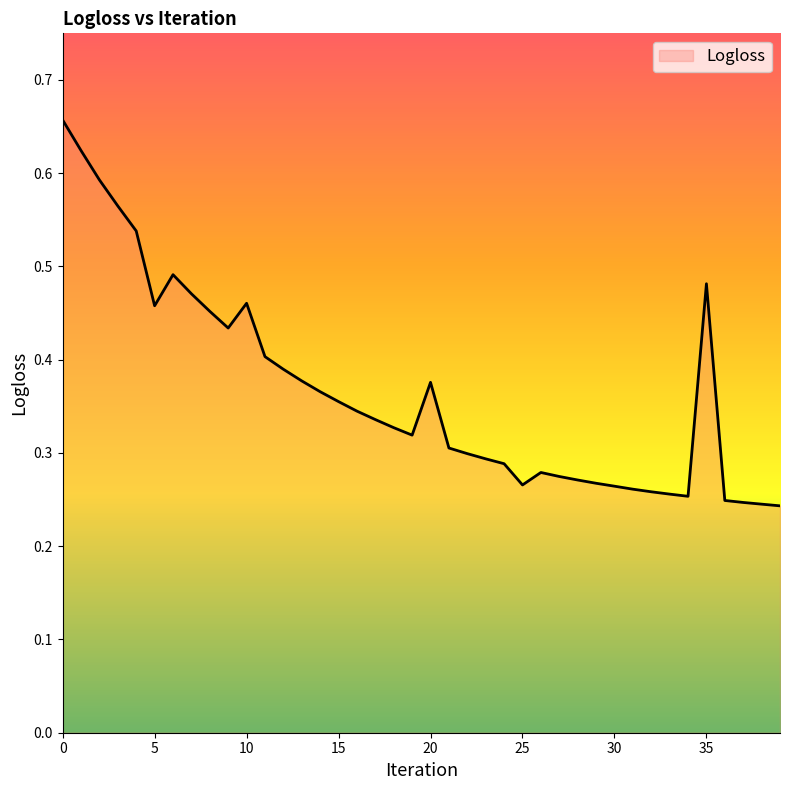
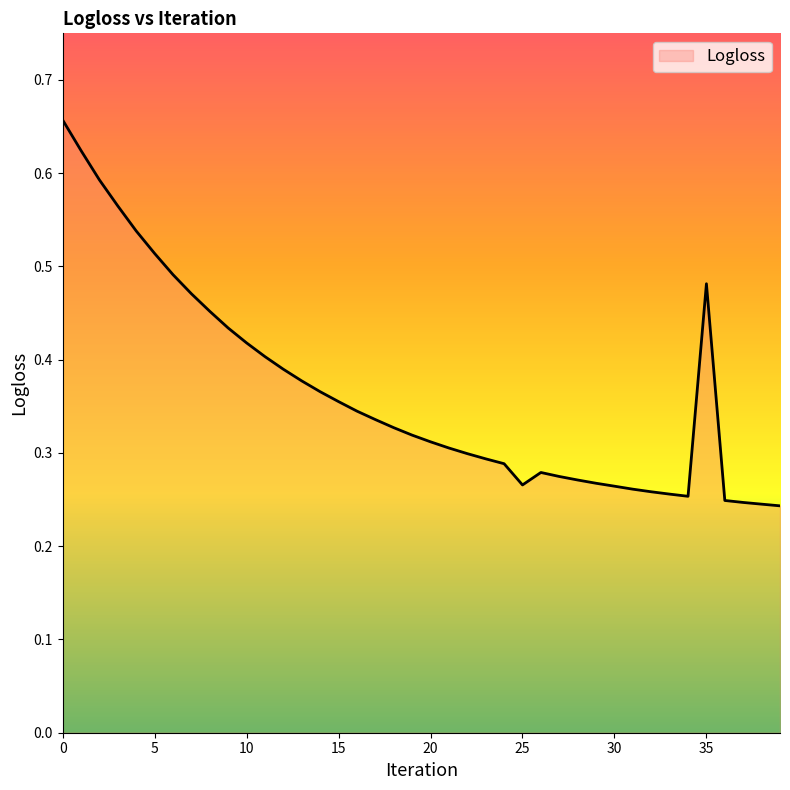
  {
    "0": 0.66,
-   "5": 0.46,
-   "10": 0.46,
+   "5": 0.51,
+   "10": 0.42,
    "15": 0.36,
-   "20": 0.38,
+   "20": 0.31,
    "25": 0.27,
    "30": 0.26,
    "35": 0.48
  }
